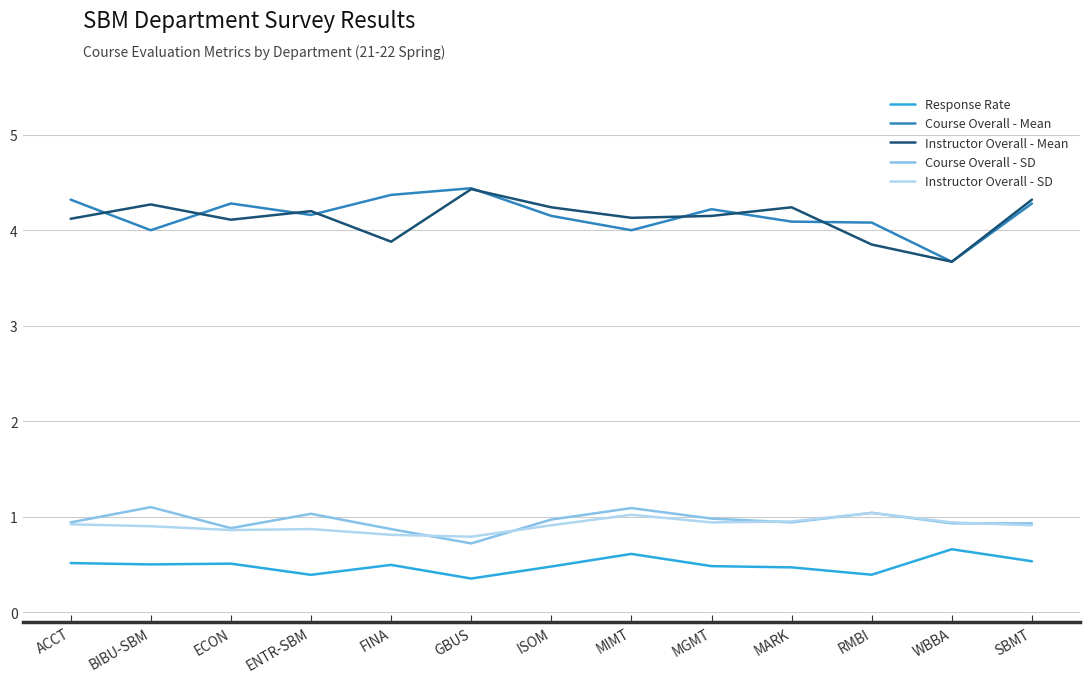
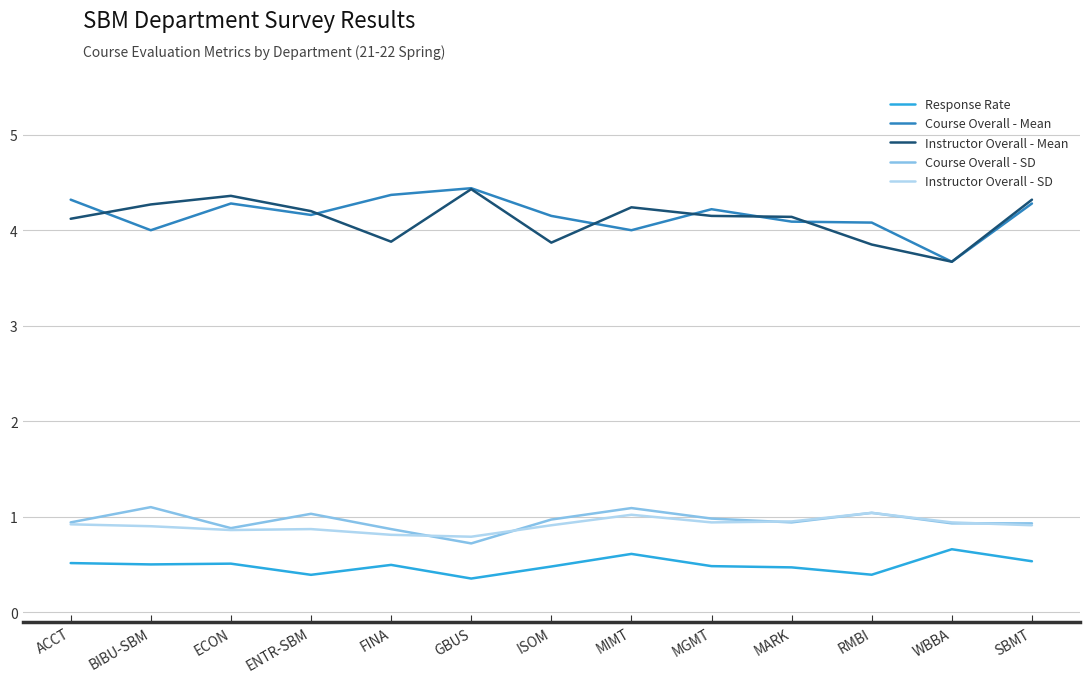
  {
    "Instructor Overall - Mean": {
      "ACCT": 4.1,
      "BIBU-SBM": 4.3,
-     "ECON": 4.1,
+     "ECON": 4.4,
      "ENTR-SBM": 4.2,
      "FINA": 3.9,
-     "ISOM": 4.2,
-     "MIMT": 4.1,
+     "ISOM": 3.9,
+     "MIMT": 4.2,
      "MGMT": 4.2,
-     "MARK": 4.2,
+     "MARK": 4.1,
      "RMBI": 3.9,
      "SBMT": 4.3
    }
  }
